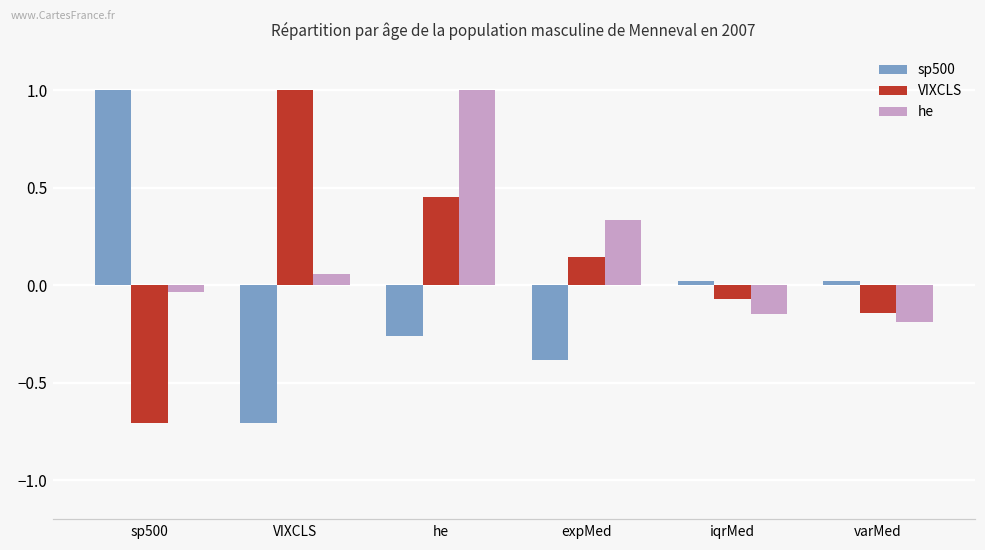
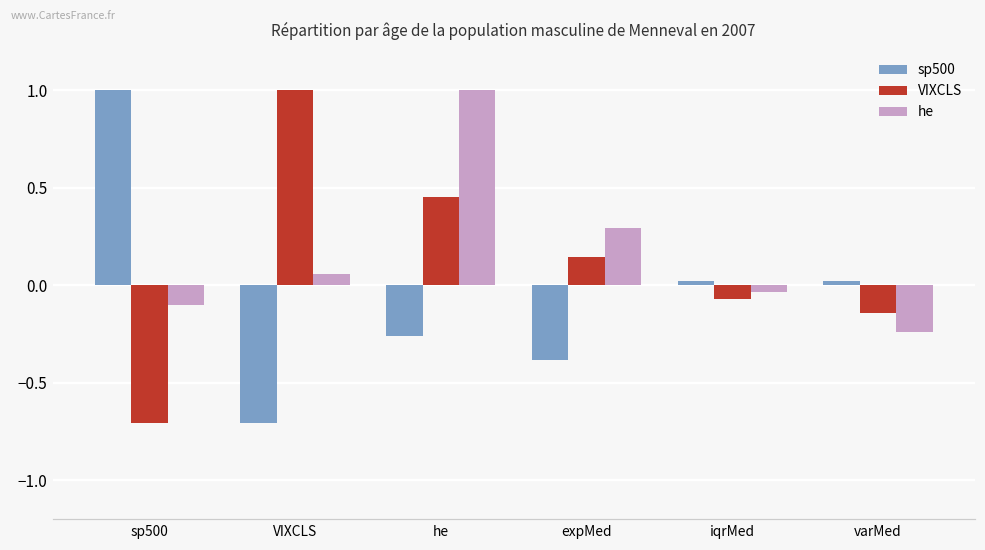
  {
    "sp500": {
      "sp500": 1.00,
      "VIXCLS": -0.70,
      "he": -0.26,
      "expMed": -0.38,
      "iqrMed": 0.02,
      "varMed": 0.02
    },
    "VIXCLS": {
      "sp500": -0.70,
      "VIXCLS": 1.00,
      "he": 0.45,
      "expMed": 0.14,
      "iqrMed": -0.07,
      "varMed": -0.14
    },
    "he": {
-     "sp500": -0.03,
+     "sp500": -0.10,
      "VIXCLS": 0.06,
      "he": 1.00,
-     "expMed": 0.34,
-     "iqrMed": -0.15,
-     "varMed": -0.19
+     "expMed": 0.29,
+     "iqrMed": -0.04,
+     "varMed": -0.24
    }
  }
